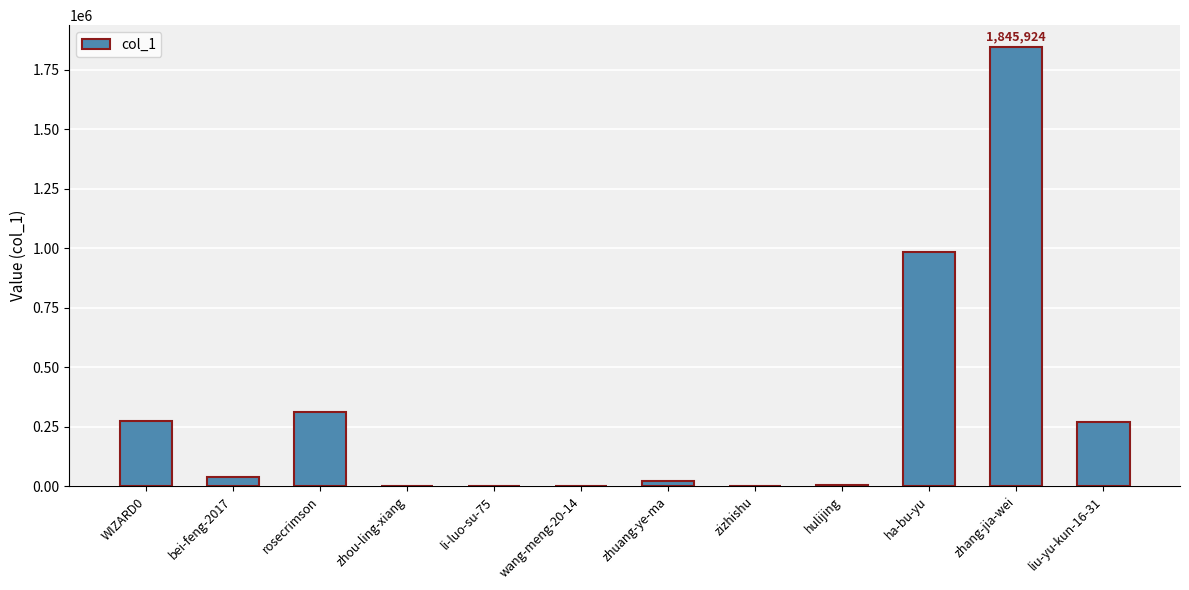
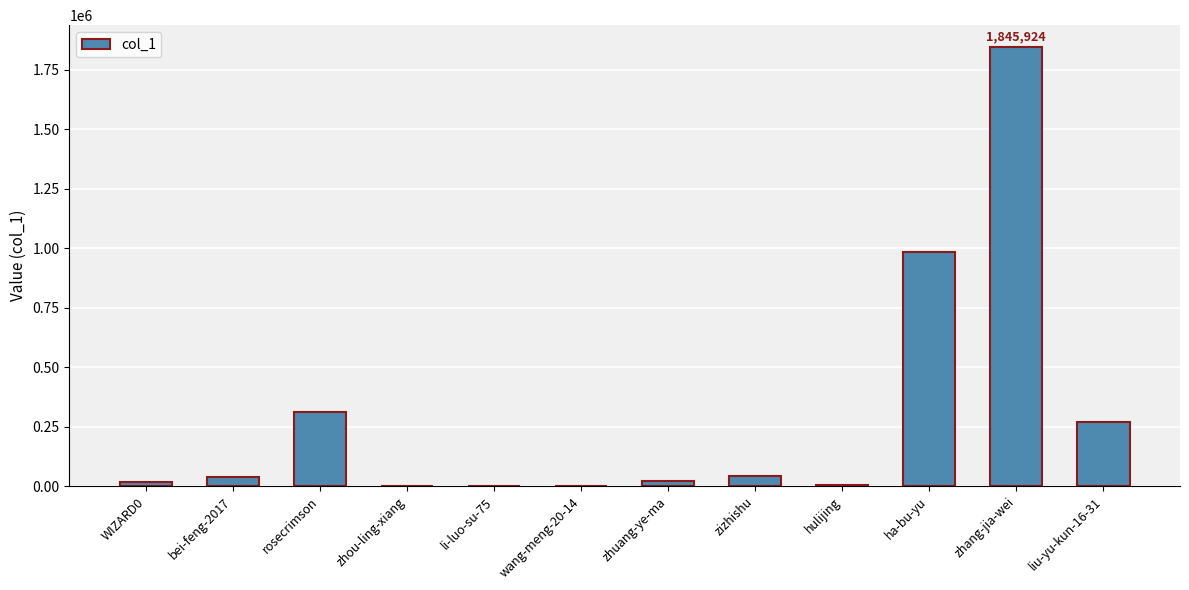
  {
-   "WIZARD0": 270000,
+   "WIZARD0": 20000,
    "bei-feng-2017": 40000,
    "rosecrimson": 310000,
    "zhuang-ye-ma": 20000,
-   "zizhishu": 0,
+   "zizhishu": 40000,
    "ha-bu-yu": 990000,
    "liu-yu-kun-16-31": 270000
  }
